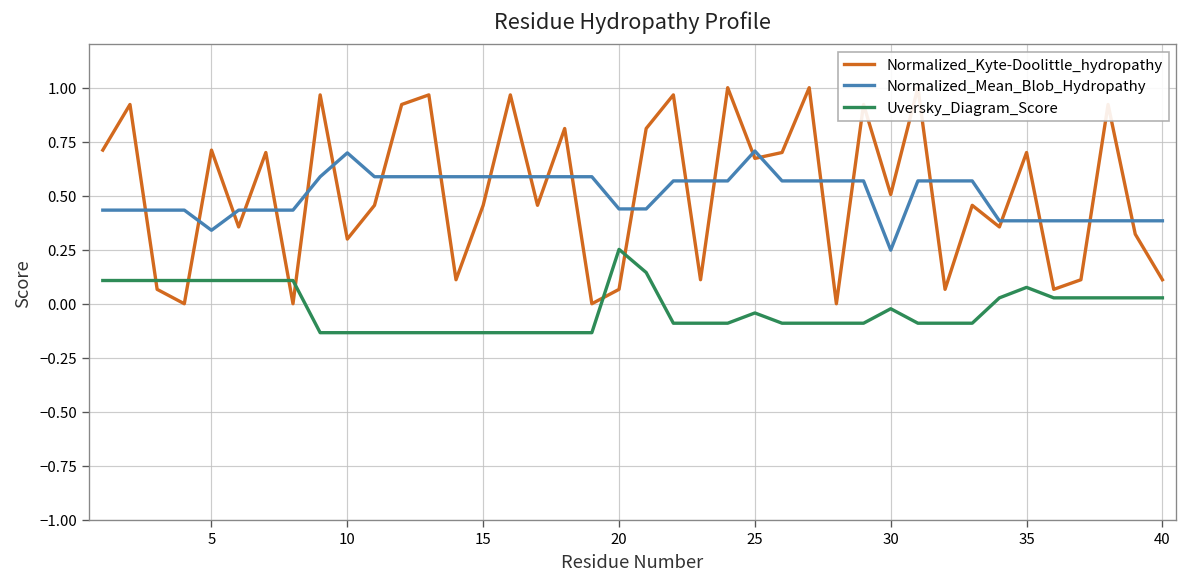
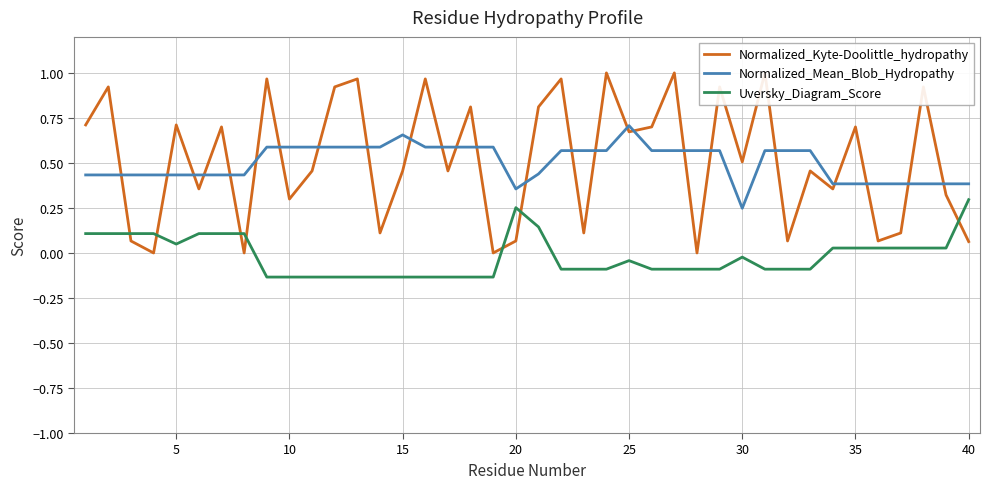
  {
    "Normalized_Kyte-Doolittle_hydropathy": {
      "5": 0.71,
      "10": 0.30,
      "15": 0.46,
      "20": 0.07,
      "25": 0.67,
      "30": 0.51,
      "35": 0.70,
-     "40": 0.11
+     "40": 0.06
    },
    "Normalized_Mean_Blob_Hydropathy": {
-     "5": 0.34,
-     "10": 0.70,
-     "15": 0.59,
-     "20": 0.44,
+     "5": 0.43,
+     "10": 0.59,
+     "15": 0.66,
+     "20": 0.36,
      "25": 0.71,
      "30": 0.25,
      "35": 0.38,
      "40": 0.38
    },
    "Uversky_Diagram_Score": {
-     "5": 0.11,
+     "5": 0.05,
      "10": -0.13,
      "15": -0.13,
      "20": 0.25,
      "25": -0.04,
      "30": -0.02,
-     "35": 0.08,
-     "40": 0.03
+     "35": 0.03,
+     "40": 0.30
    }
  }
